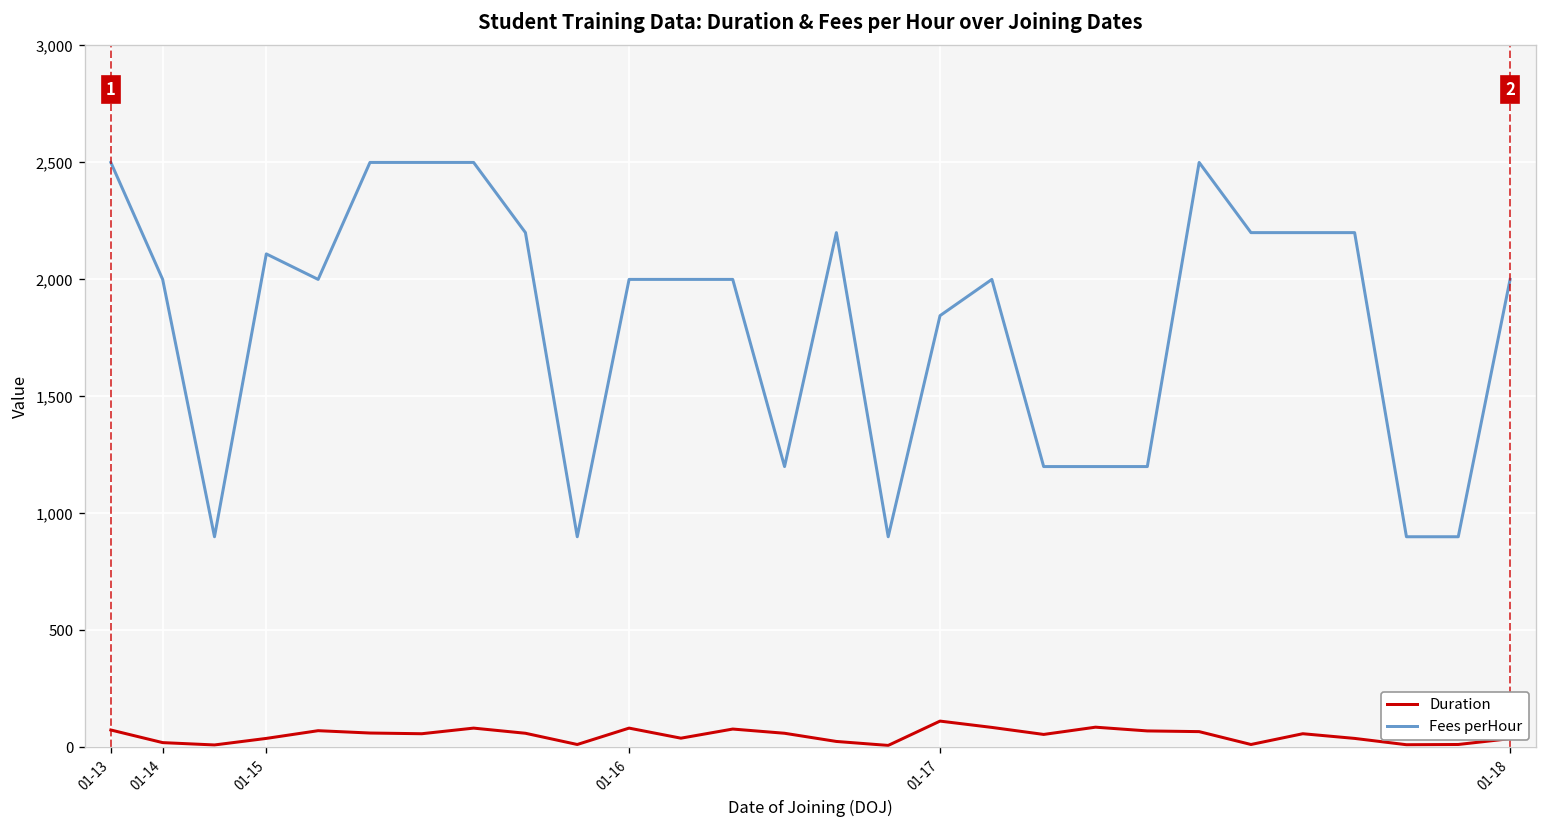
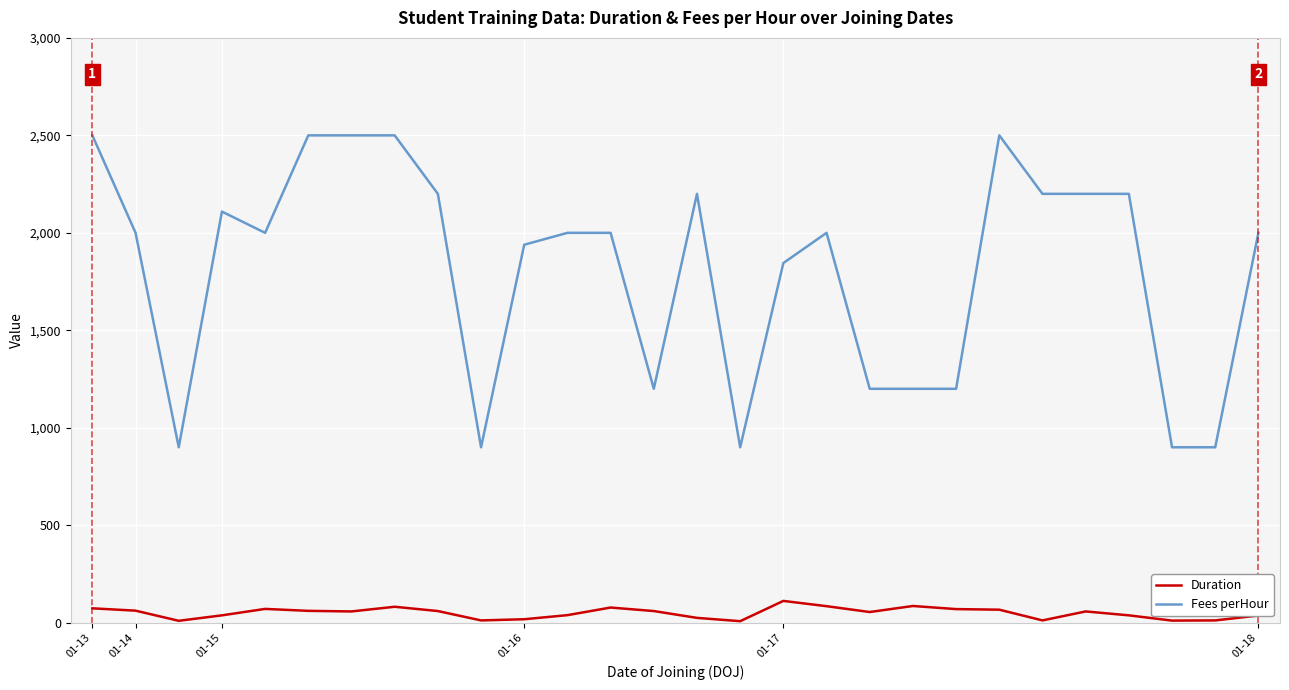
  {
    "Duration": {
      "01-13": "70",
-     "01-14": "20",
+     "01-14": "60",
      "01-15": "40",
-     "01-16": "80",
+     "01-16": "20",
      "01-17": "110"
    },
    "Fees perHour": {
      "01-13": "2,500",
      "01-14": "2,000",
      "01-15": "2,110",
-     "01-16": "2,000",
+     "01-16": "1,940",
      "01-17": "1,850",
      "01-18": "2,000"
    }
  }
